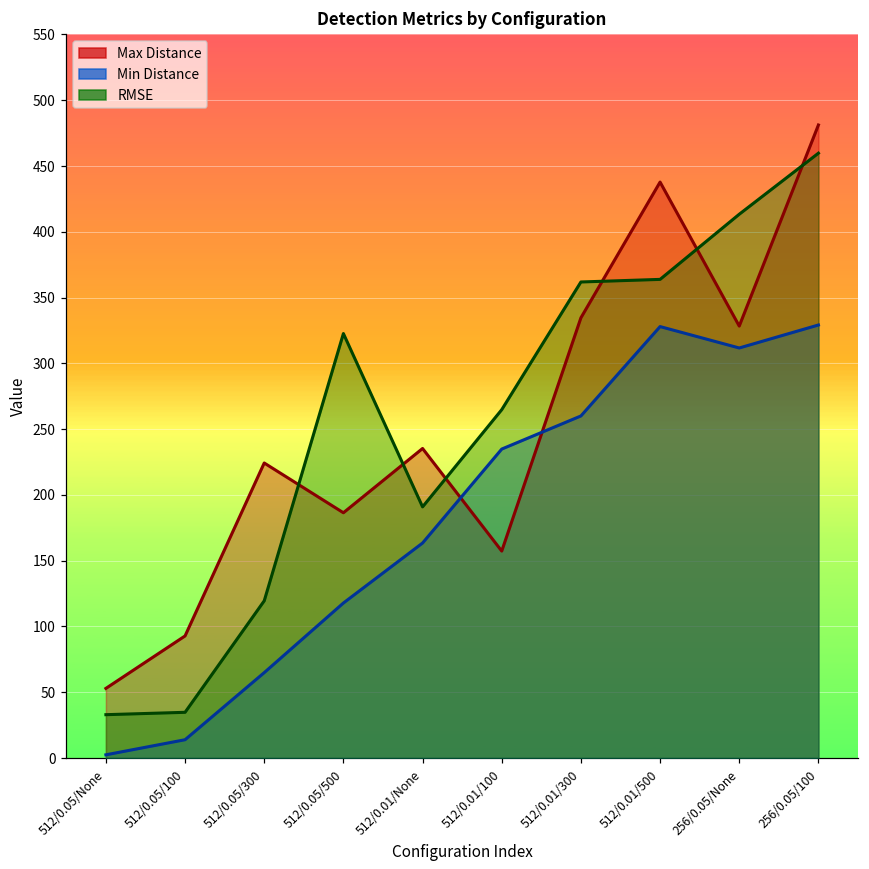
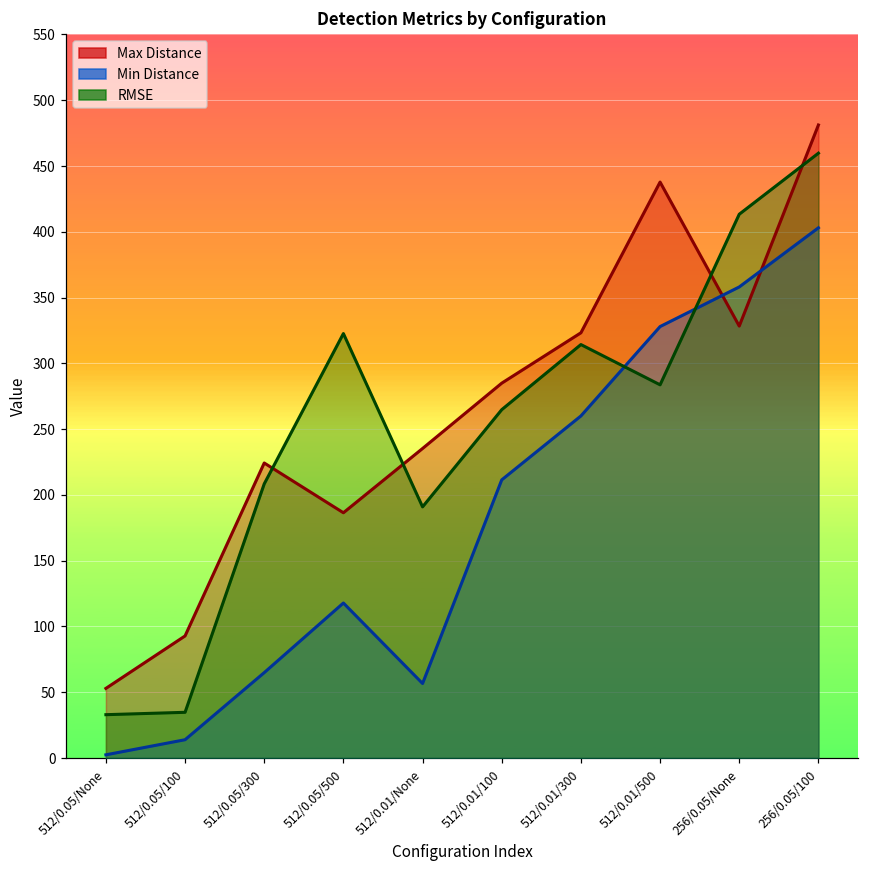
  {
    "Max Distance": {
      "512/0.05/None": 53,
      "512/0.05/100": 93,
      "512/0.05/300": 224,
      "512/0.05/500": 186,
      "512/0.01/None": 235,
-     "512/0.01/100": 157,
-     "512/0.01/300": 335,
+     "512/0.01/100": 285,
+     "512/0.01/300": 323,
      "512/0.01/500": 438,
      "256/0.05/None": 328,
      "256/0.05/100": 481
    },
    "Min Distance": {
      "512/0.05/None": 2,
      "512/0.05/100": 14,
      "512/0.05/300": 65,
      "512/0.05/500": 118,
-     "512/0.01/None": 163,
-     "512/0.01/100": 235,
+     "512/0.01/None": 57,
+     "512/0.01/100": 211,
      "512/0.01/300": 260,
      "512/0.01/500": 328,
-     "256/0.05/None": 312,
-     "256/0.05/100": 329
+     "256/0.05/None": 358,
+     "256/0.05/100": 403
    },
    "RMSE": {
      "512/0.05/None": 33,
      "512/0.05/100": 35,
-     "512/0.05/300": 120,
+     "512/0.05/300": 208,
      "512/0.05/500": 323,
      "512/0.01/None": 191,
      "512/0.01/100": 265,
-     "512/0.01/300": 362,
-     "512/0.01/500": 364,
+     "512/0.01/300": 314,
+     "512/0.01/500": 284,
      "256/0.05/None": 413,
      "256/0.05/100": 460
    }
  }
